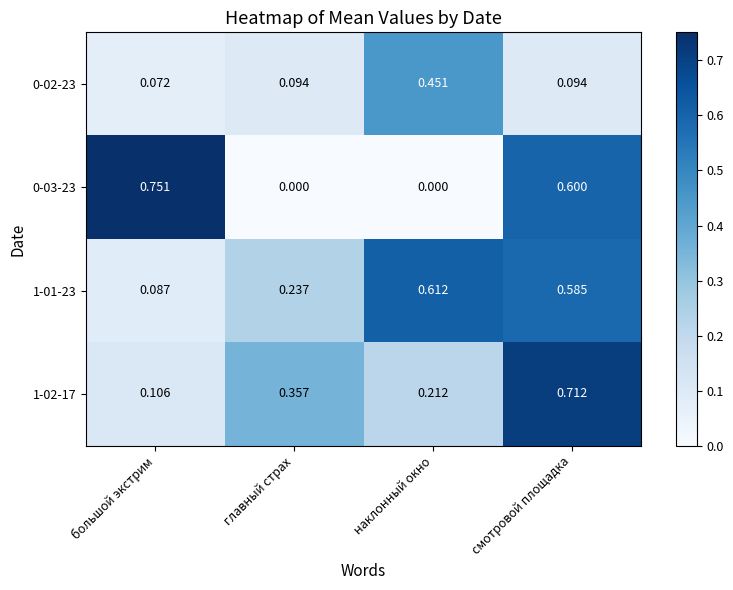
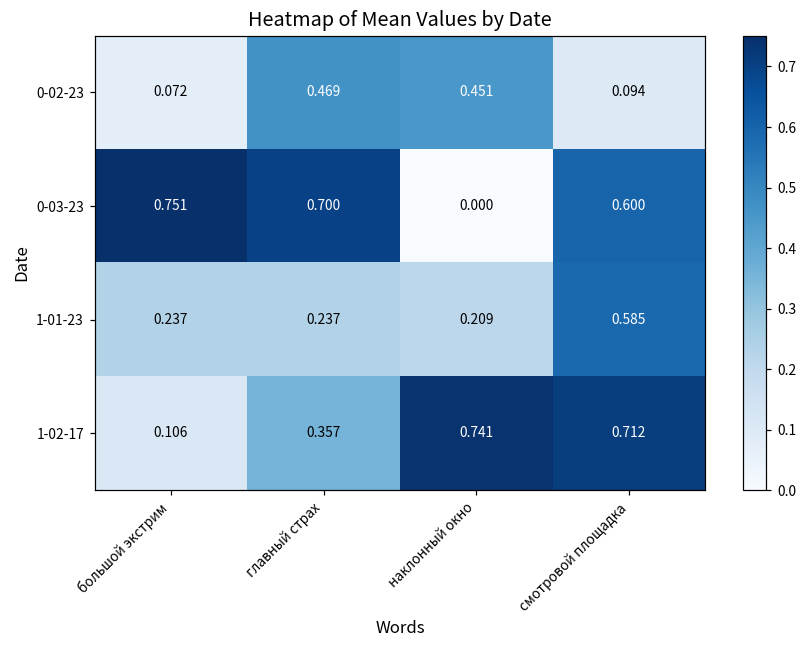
  {
    "0-02-23": {
      "большой экстрим": 0.072,
-     "главный страх": 0.094,
+     "главный страх": 0.469,
      "наклонный окно": 0.451,
      "смотровой площадка": 0.094
    },
    "0-03-23": {
      "большой экстрим": 0.751,
-     "главный страх": 0.000,
+     "главный страх": 0.700,
      "наклонный окно": 0.000,
      "смотровой площадка": 0.600
    },
    "1-01-23": {
-     "большой экстрим": 0.087,
+     "большой экстрим": 0.237,
      "главный страх": 0.237,
-     "наклонный окно": 0.612,
+     "наклонный окно": 0.209,
      "смотровой площадка": 0.585
    },
    "1-02-17": {
      "большой экстрим": 0.106,
      "главный страх": 0.357,
-     "наклонный окно": 0.212,
+     "наклонный окно": 0.741,
      "смотровой площадка": 0.712
    }
  }
